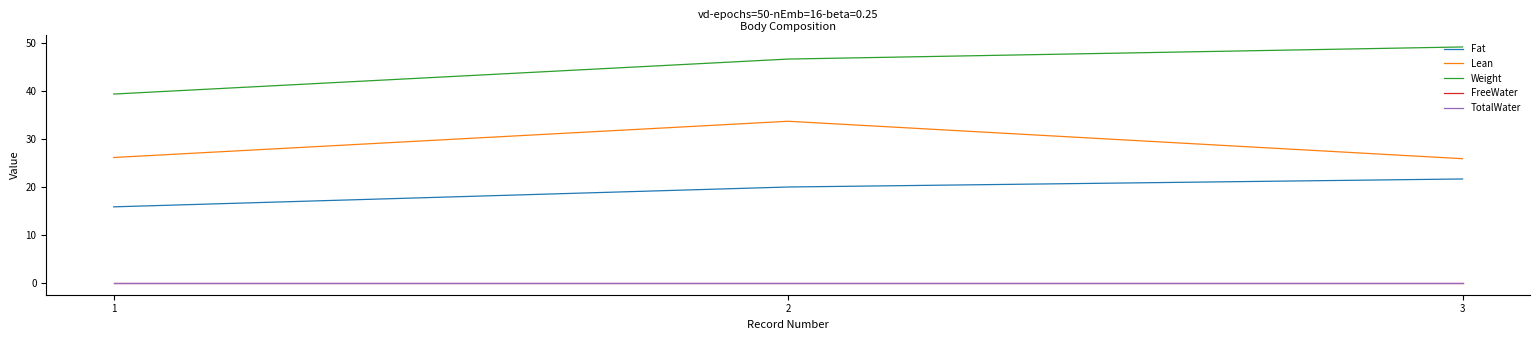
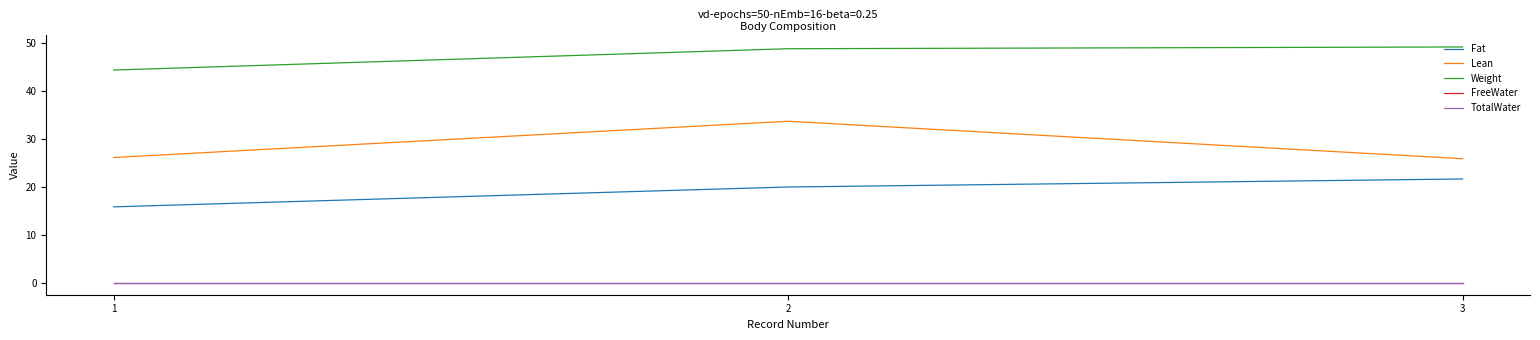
  {
    "Fat": {
      "1": 16,
      "2": 20,
      "3": 22
    },
    "Lean": {
      "1": 26,
      "2": 34,
      "3": 26
    },
    "Weight": {
-     "1": 39,
-     "2": 47,
+     "1": 44,
+     "2": 49,
      "3": 49
    },
    "TotalWater": {
      "1": 0,
      "2": 0,
      "3": 0
    }
  }
